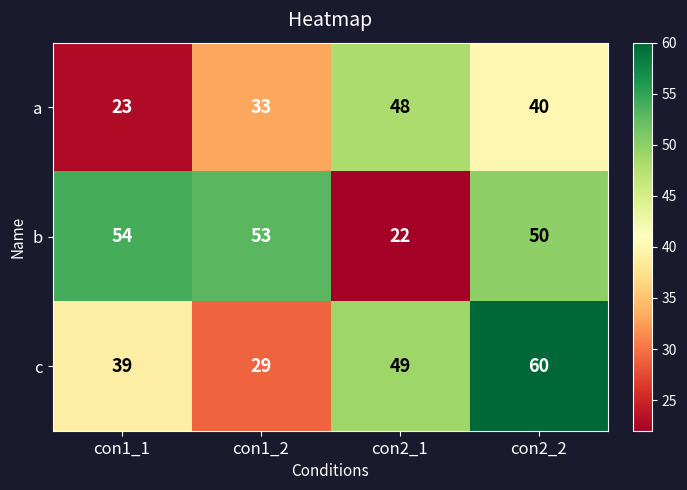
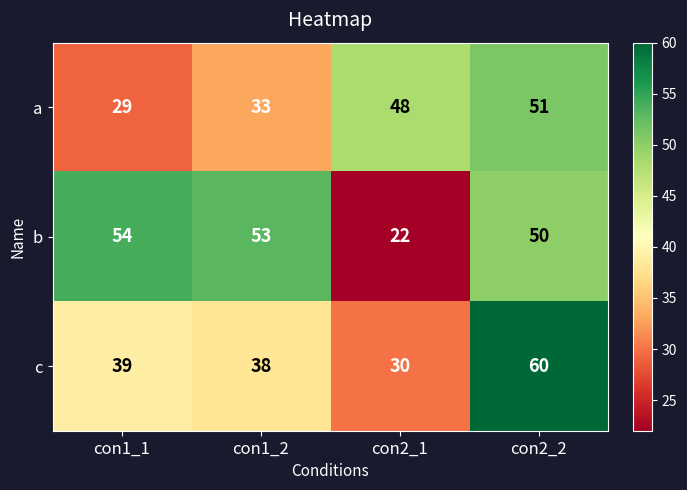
  {
    "a": {
-     "con1_1": 23,
+     "con1_1": 29,
      "con1_2": 33,
      "con2_1": 48,
-     "con2_2": 40
+     "con2_2": 51
    },
    "b": {
      "con1_1": 54,
      "con1_2": 53,
      "con2_1": 22,
      "con2_2": 50
    },
    "c": {
      "con1_1": 39,
-     "con1_2": 29,
-     "con2_1": 49,
+     "con1_2": 38,
+     "con2_1": 30,
      "con2_2": 60
    }
  }
